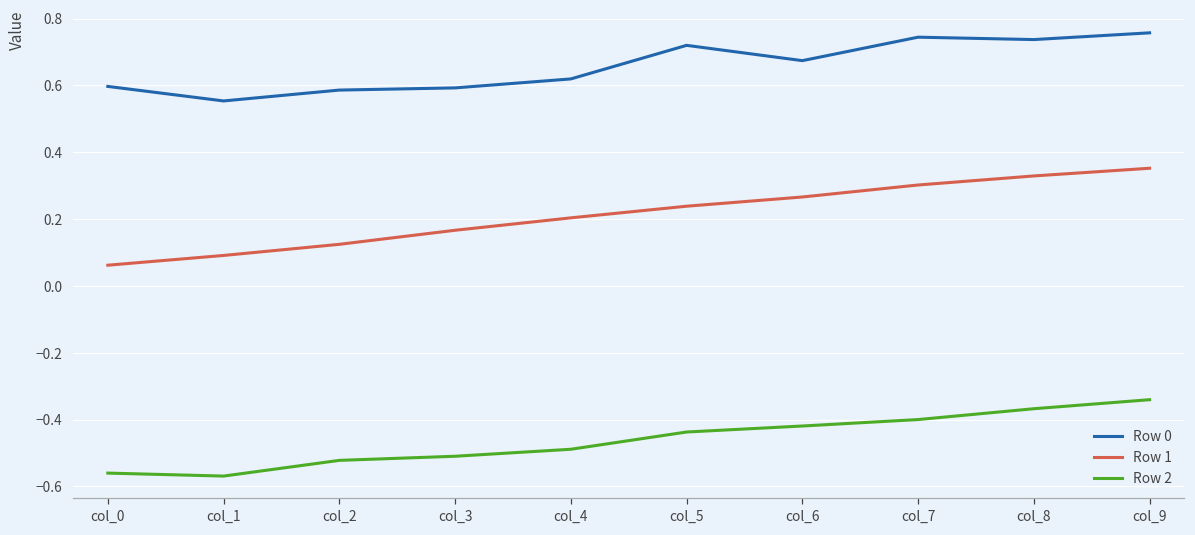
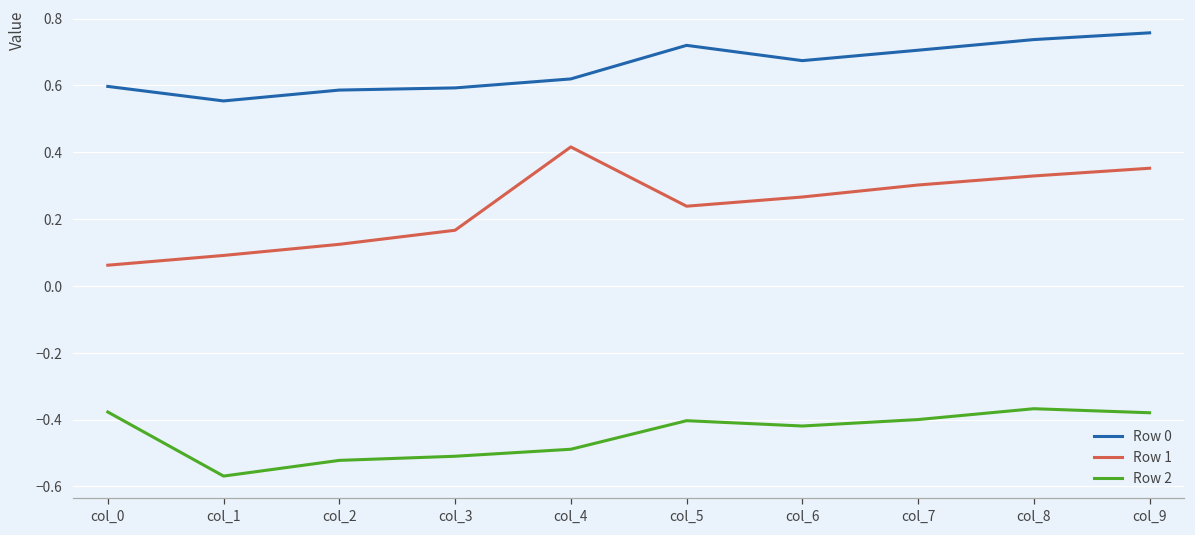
  {
    "Row 0": {
      "col_0": 0.60,
      "col_1": 0.55,
      "col_2": 0.59,
      "col_3": 0.59,
      "col_4": 0.62,
      "col_5": 0.72,
      "col_6": 0.67,
-     "col_7": 0.74,
+     "col_7": 0.71,
      "col_8": 0.74,
      "col_9": 0.76
    },
    "Row 1": {
      "col_0": 0.06,
      "col_1": 0.09,
      "col_2": 0.12,
      "col_3": 0.17,
-     "col_4": 0.20,
+     "col_4": 0.42,
      "col_5": 0.24,
      "col_6": 0.27,
      "col_7": 0.30,
      "col_8": 0.33,
      "col_9": 0.35
    },
    "Row 2": {
-     "col_0": -0.56,
+     "col_0": -0.38,
      "col_1": -0.57,
      "col_2": -0.52,
      "col_3": -0.51,
      "col_4": -0.49,
-     "col_5": -0.44,
+     "col_5": -0.40,
      "col_6": -0.42,
      "col_7": -0.40,
      "col_8": -0.37,
-     "col_9": -0.34
+     "col_9": -0.38
    }
  }
